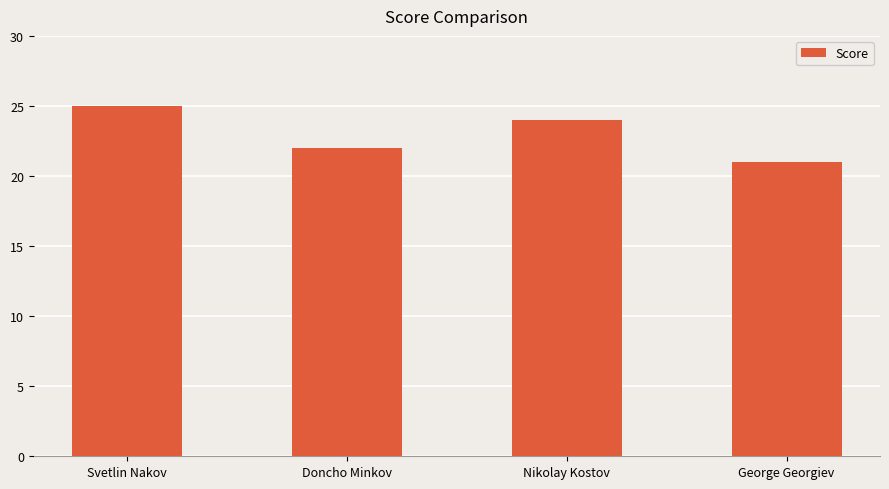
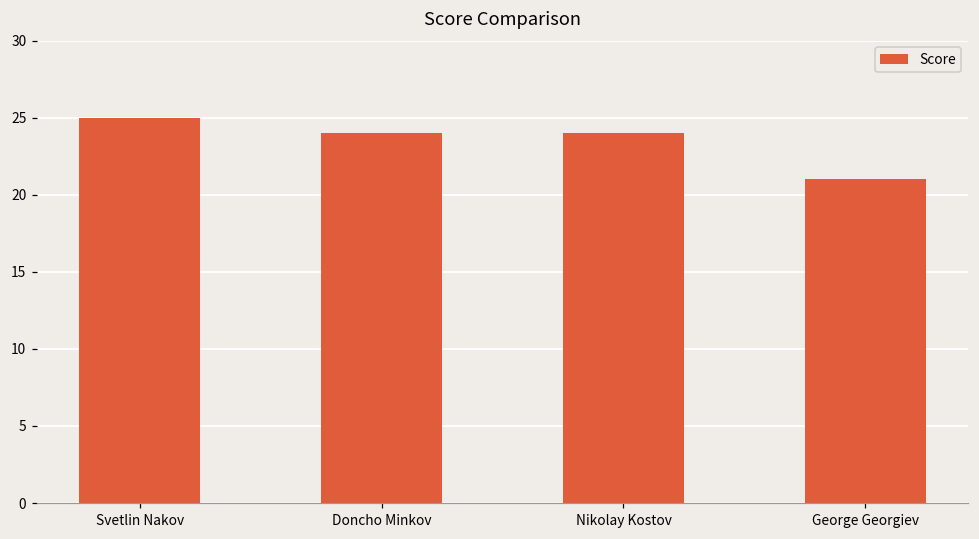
  {
    "Svetlin Nakov": 25,
-   "Doncho Minkov": 22,
+   "Doncho Minkov": 24,
    "Nikolay Kostov": 24,
    "George Georgiev": 21
  }
